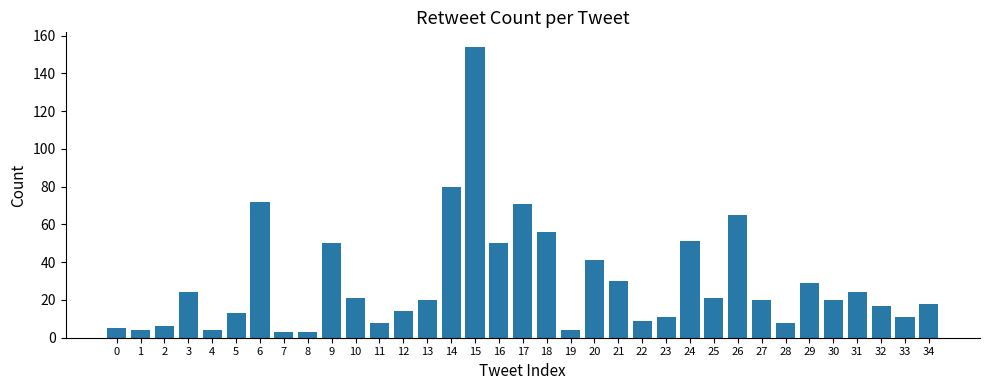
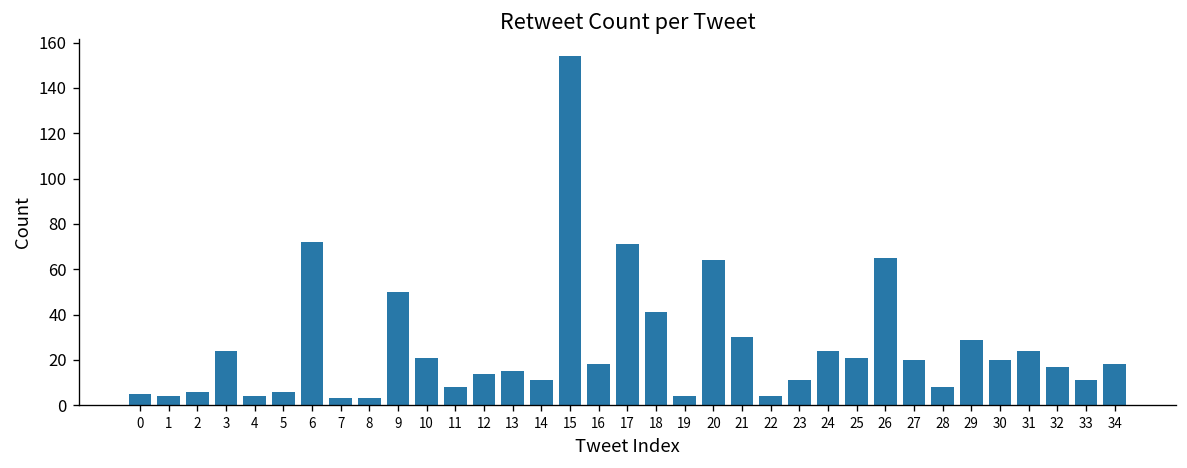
  {
    "0": 5,
    "1": 4,
    "2": 6,
    "3": 24,
    "4": 4,
-   "5": 13,
+   "5": 6,
    "6": 72,
    "7": 3,
    "8": 3,
    "9": 50,
    "10": 21,
    "11": 8,
    "12": 14,
-   "13": 20,
-   "14": 80,
+   "13": 15,
+   "14": 11,
    "15": 154,
-   "16": 50,
+   "16": 18,
    "17": 71,
-   "18": 56,
+   "18": 41,
    "19": 4,
-   "20": 41,
+   "20": 64,
    "21": 30,
-   "22": 9,
+   "22": 4,
    "23": 11,
-   "24": 51,
+   "24": 24,
    "25": 21,
    "26": 65,
    "27": 20,
    "28": 8,
    "29": 29,
    "30": 20,
    "31": 24,
    "32": 17,
    "33": 11,
    "34": 18
  }
